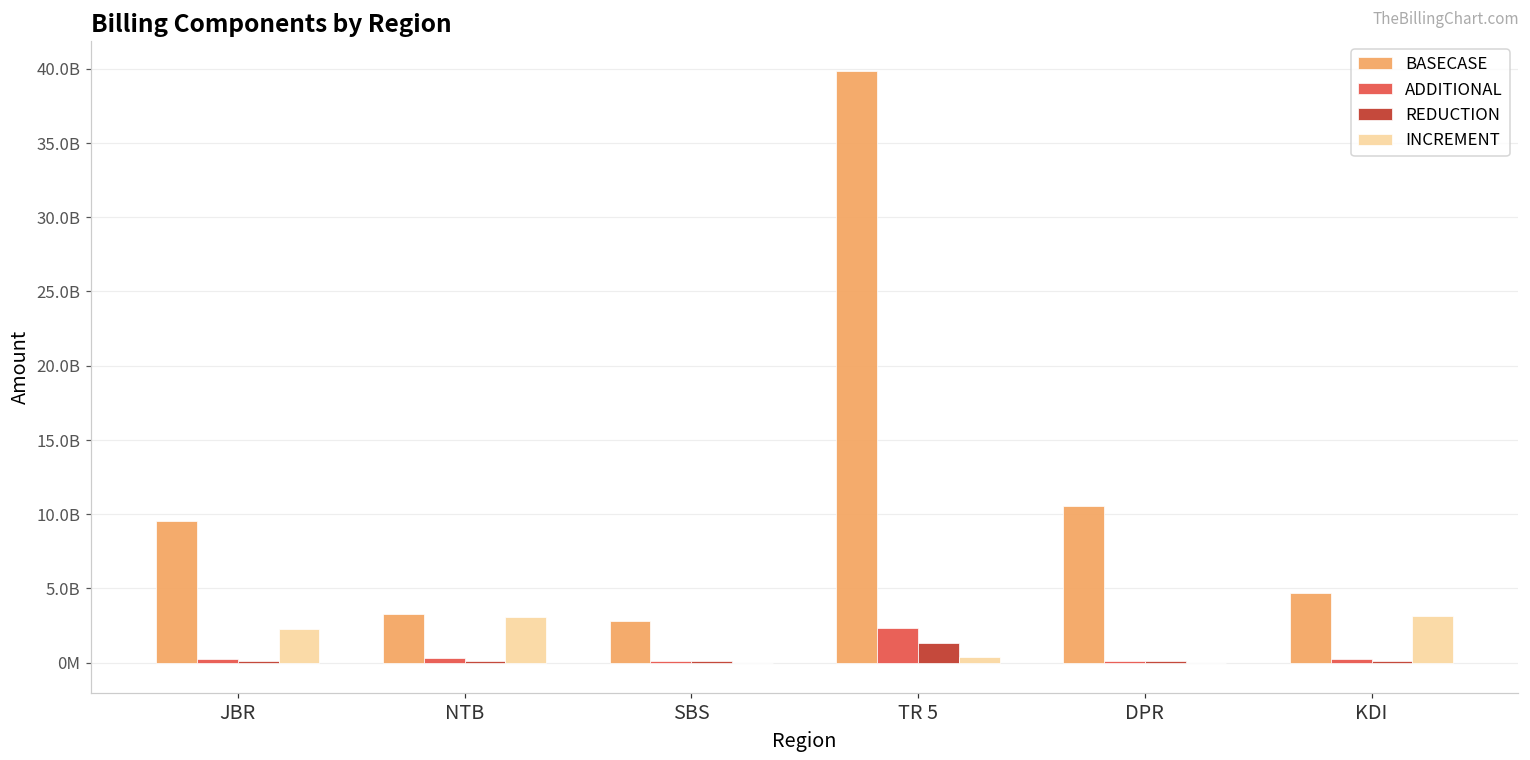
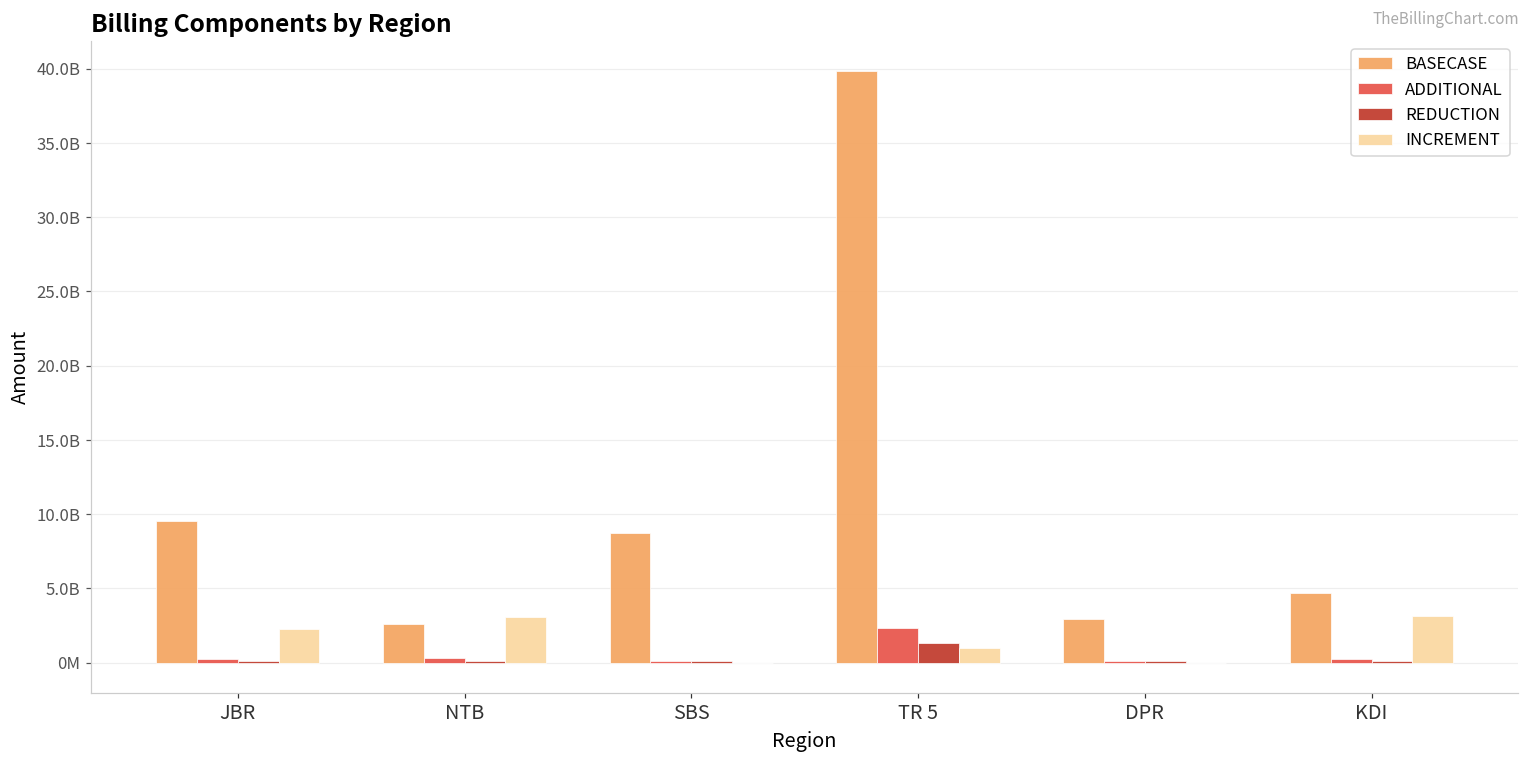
  {
    "BASECASE": {
      "JBR": 9500000000,
-     "NTB": 3300000000,
-     "SBS": 2800000000,
+     "NTB": 2600000000,
+     "SBS": 8700000000,
      "TR 5": 39900000000,
-     "DPR": 10500000000,
+     "DPR": 2900000000,
      "KDI": 4700000000
    },
    "INCREMENT": {
      "JBR": 2300000000,
      "NTB": 3100000000,
-     "TR 5": 400000000,
+     "TR 5": 1000000000,
      "KDI": 3100000000
    }
  }
